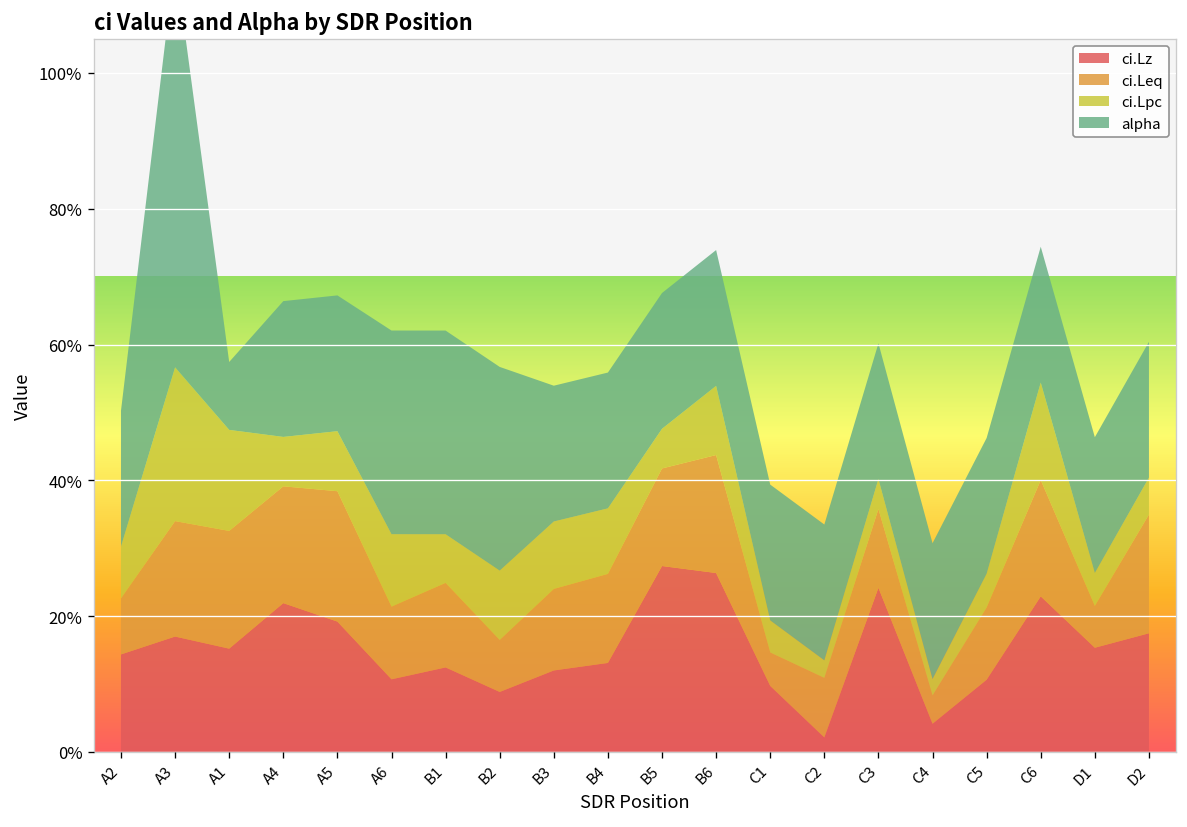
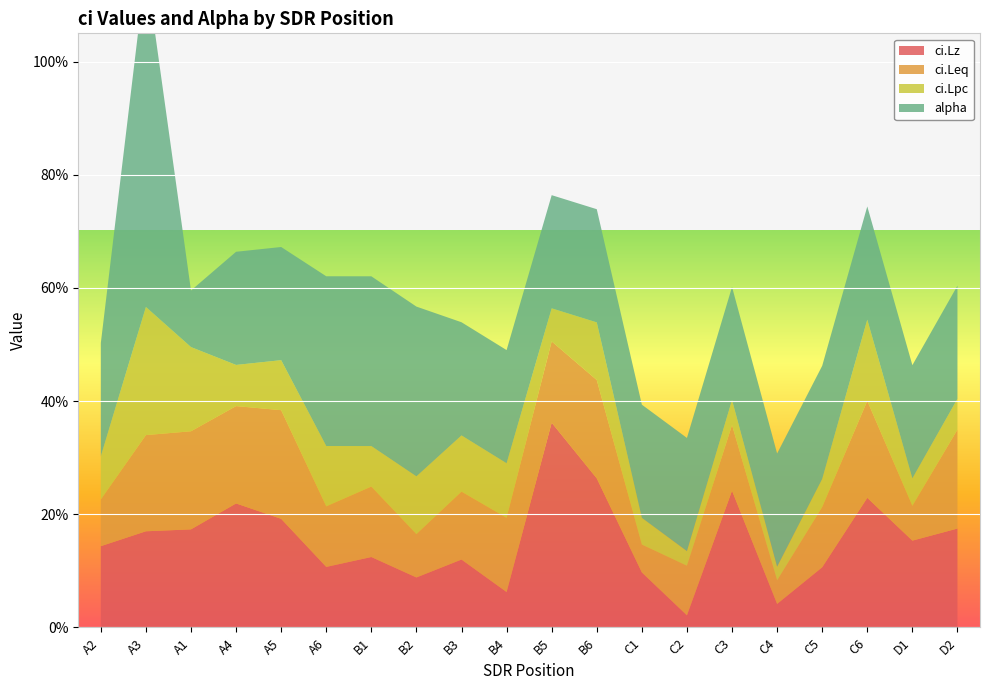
  {
    "ci.Lz": {
      "A2": "14%",
      "A3": "17%",
-     "A1": "15%",
+     "A1": "17%",
      "A4": "22%",
      "A5": "19%",
      "A6": "11%",
      "B1": "12%",
      "B2": "9%",
      "B3": "12%",
-     "B4": "13%",
-     "B5": "27%",
+     "B4": "6%",
+     "B5": "36%",
      "B6": "26%",
      "C1": "10%",
      "C2": "2%",
      "C3": "24%",
      "C4": "4%",
      "C5": "11%",
      "C6": "23%",
      "D1": "15%",
      "D2": "17%"
    },
    "alpha": {
      "A2": "20%",
      "A1": "10%",
      "A4": "20%",
      "A5": "20%",
      "A6": "30%",
      "B1": "30%",
      "B2": "30%",
      "B3": "20%",
      "B4": "20%",
      "B5": "20%",
      "B6": "20%",
      "C1": "20%",
      "C2": "20%",
      "C3": "20%",
      "C4": "20%",
      "C5": "20%",
      "C6": "20%",
      "D1": "20%",
      "D2": "20%"
    }
  }
